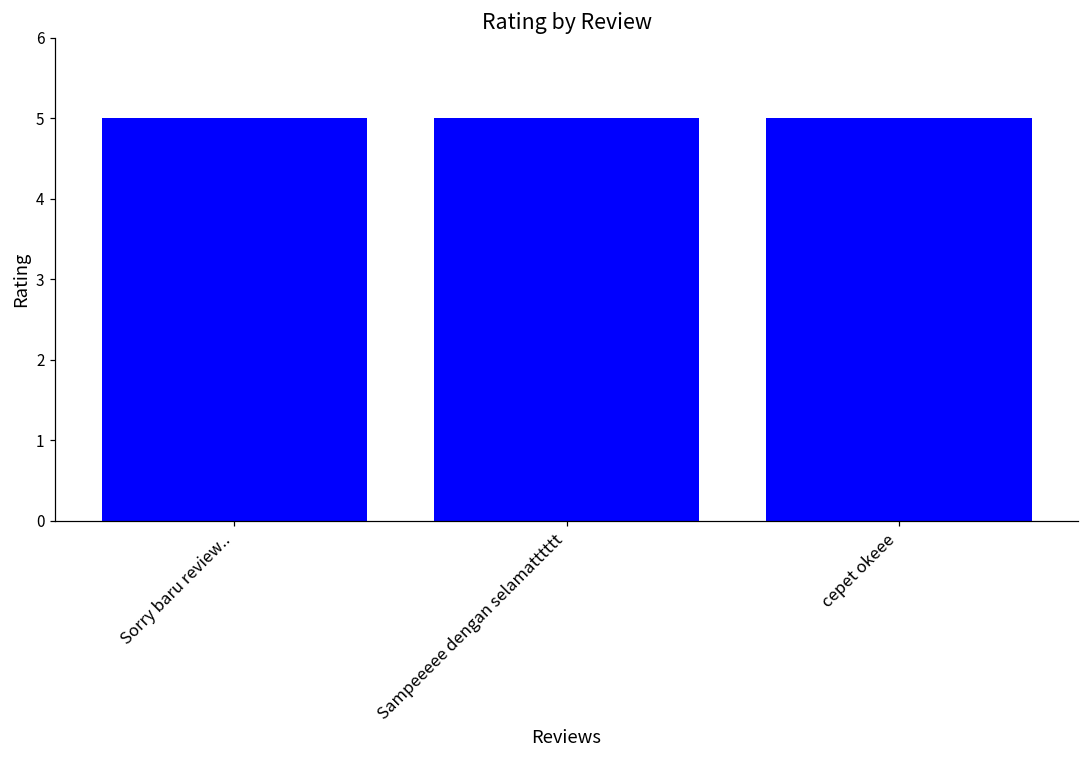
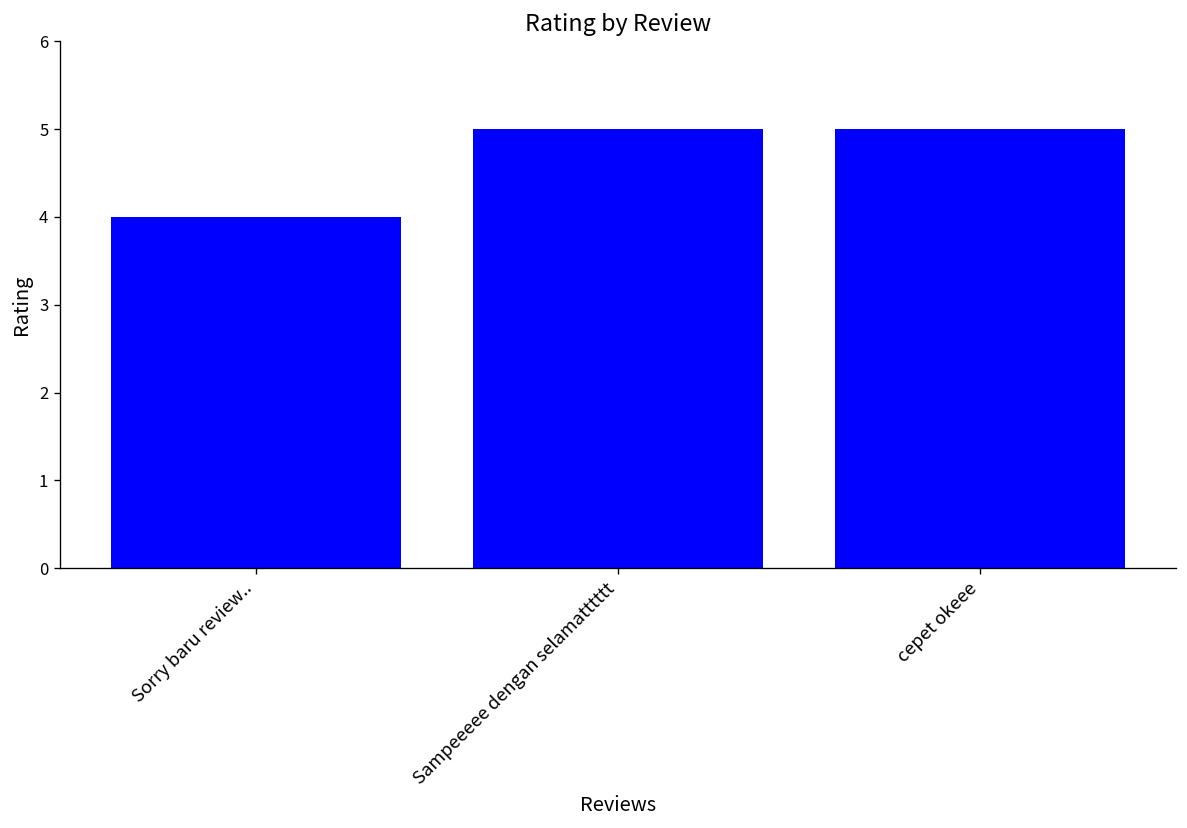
  {
-   "Sorry baru review..": 5,
+   "Sorry baru review..": 4,
    "Sampeeeee dengan selamatttttt": 5,
    "cepet okeee": 5
  }
